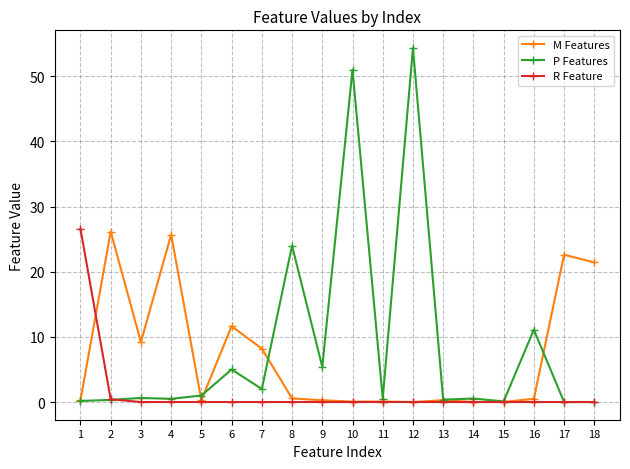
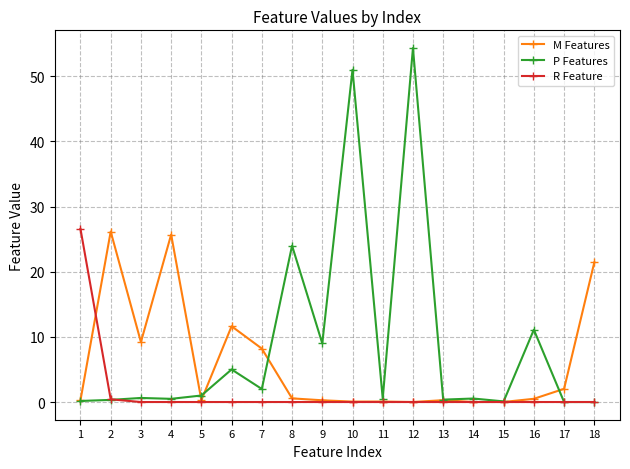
  {
    "M Features": {
      "2": 26,
      "3": 9,
      "4": 26,
      "6": 12,
      "7": 8,
      "8": 1,
      "16": 0,
-     "17": 23,
+     "17": 2,
      "18": 21
    },
    "P Features": {
      "3": 1,
      "4": 0,
      "5": 1,
      "6": 5,
      "7": 2,
      "8": 24,
-     "9": 5,
+     "9": 9,
      "10": 51,
      "11": 1,
      "12": 54,
      "14": 1,
      "16": 11
    },
    "R Feature": {
      "1": 27,
      "3": 0,
      "4": 0,
      "6": 0,
      "7": 0,
      "8": 0,
      "16": 0
    }
  }
